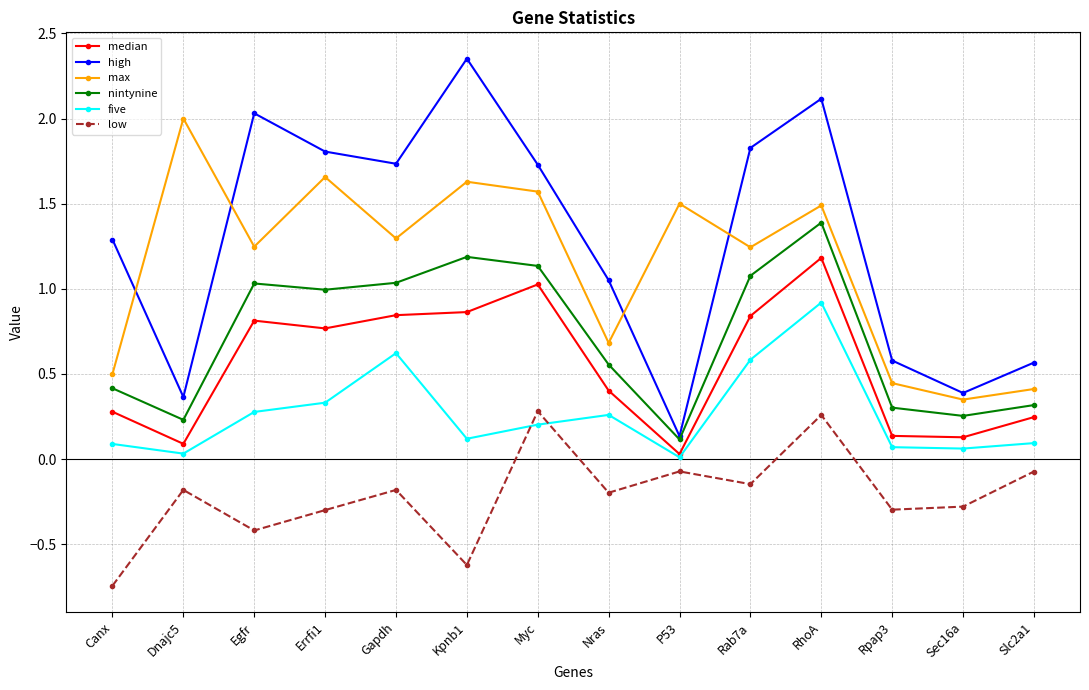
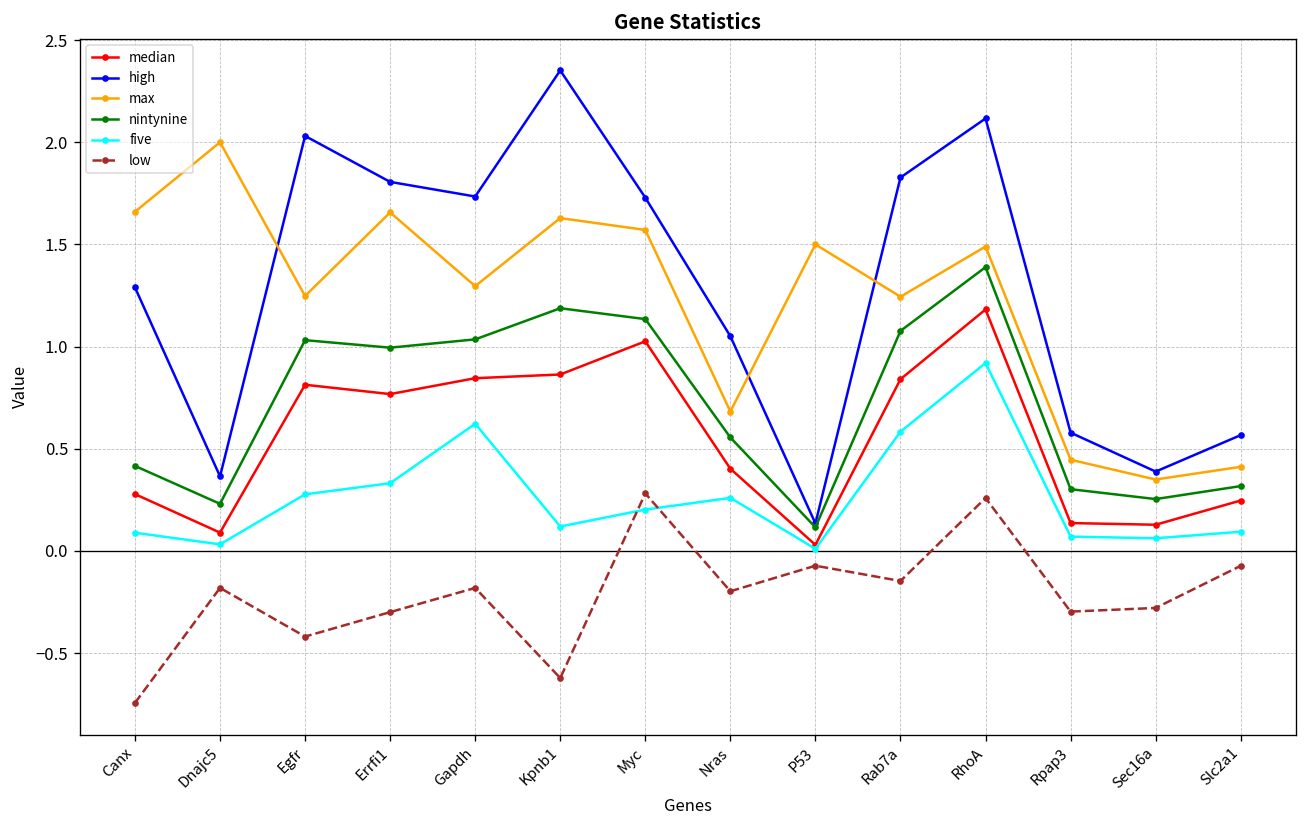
  {
    "median": {
      "Canx": 0.28,
      "Dnajc5": 0.09,
      "Egfr": 0.81,
      "Errfi1": 0.77,
      "Gapdh": 0.85,
      "Kpnb1": 0.86,
      "Myc": 1.03,
      "Nras": 0.40,
      "P53": 0.03,
      "Rab7a": 0.84,
      "RhoA": 1.18,
      "Rpap3": 0.14,
      "Sec16a": 0.13,
      "Slc2a1": 0.25
    },
    "high": {
      "Canx": 1.29,
      "Dnajc5": 0.36,
      "Egfr": 2.03,
      "Errfi1": 1.81,
      "Gapdh": 1.73,
      "Kpnb1": 2.35,
      "Myc": 1.73,
      "Nras": 1.05,
      "P53": 0.13,
      "Rab7a": 1.83,
      "RhoA": 2.12,
      "Rpap3": 0.58,
      "Sec16a": 0.39,
      "Slc2a1": 0.57
    },
    "max": {
-     "Canx": 0.50,
+     "Canx": 1.66,
      "Dnajc5": 2.00,
      "Egfr": 1.25,
      "Errfi1": 1.66,
      "Gapdh": 1.30,
      "Kpnb1": 1.63,
      "Myc": 1.57,
      "Nras": 0.68,
      "P53": 1.50,
      "Rab7a": 1.24,
      "RhoA": 1.49,
      "Rpap3": 0.45,
      "Sec16a": 0.35,
      "Slc2a1": 0.41
    },
    "nintynine": {
      "Canx": 0.42,
      "Dnajc5": 0.23,
      "Egfr": 1.03,
      "Errfi1": 0.99,
      "Gapdh": 1.04,
      "Kpnb1": 1.19,
      "Myc": 1.13,
      "Nras": 0.56,
      "P53": 0.12,
      "Rab7a": 1.08,
      "RhoA": 1.39,
      "Rpap3": 0.30,
      "Sec16a": 0.25,
      "Slc2a1": 0.32
    },
    "five": {
      "Canx": 0.09,
      "Dnajc5": 0.03,
      "Egfr": 0.28,
      "Errfi1": 0.33,
      "Gapdh": 0.62,
      "Kpnb1": 0.12,
      "Myc": 0.20,
      "Nras": 0.26,
      "P53": 0.01,
      "Rab7a": 0.58,
      "RhoA": 0.92,
      "Rpap3": 0.07,
      "Sec16a": 0.06,
      "Slc2a1": 0.09
    },
    "low": {
      "Canx": -0.74,
      "Dnajc5": -0.18,
      "Egfr": -0.42,
      "Errfi1": -0.30,
      "Gapdh": -0.18,
      "Kpnb1": -0.62,
      "Myc": 0.28,
      "Nras": -0.20,
      "P53": -0.07,
      "Rab7a": -0.15,
      "RhoA": 0.26,
      "Rpap3": -0.30,
      "Sec16a": -0.28,
      "Slc2a1": -0.07
    }
  }
